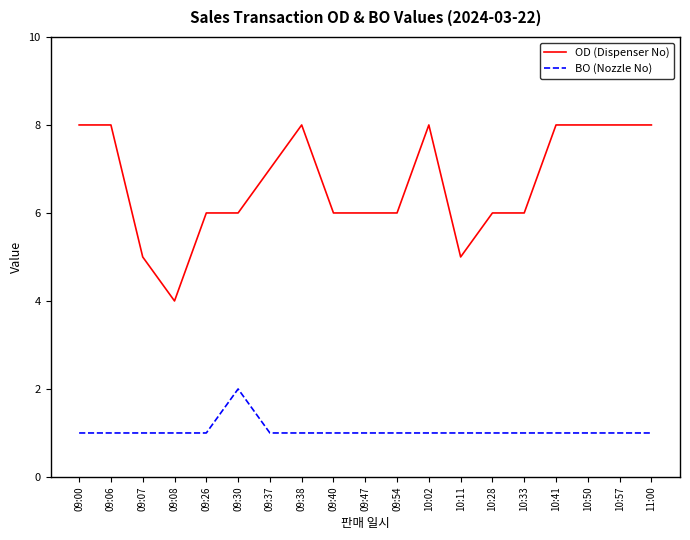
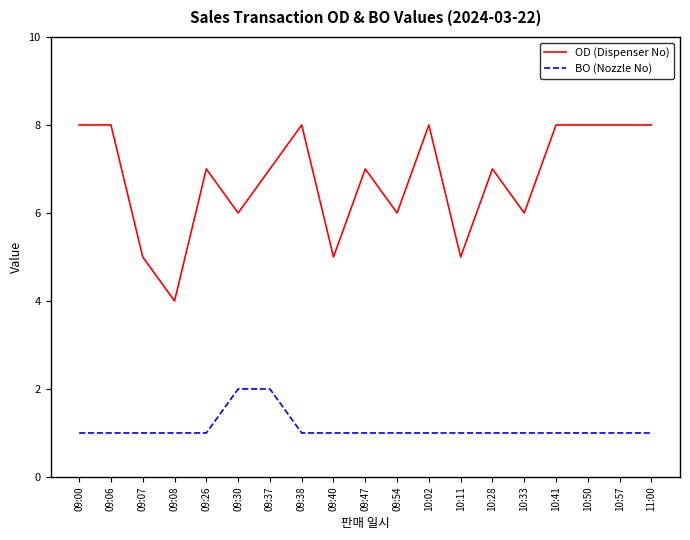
  {
    "OD (Dispenser No)": {
      "09:00": 8,
      "09:06": 8,
      "09:07": 5,
      "09:08": 4,
-     "09:26": 6,
+     "09:26": 7,
      "09:30": 6,
      "09:37": 7,
      "09:38": 8,
-     "09:40": 6,
-     "09:47": 6,
+     "09:40": 5,
+     "09:47": 7,
      "09:54": 6,
      "10:02": 8,
      "10:11": 5,
-     "10:28": 6,
+     "10:28": 7,
      "10:33": 6,
      "10:41": 8,
      "10:50": 8,
      "10:57": 8,
      "11:00": 8
    },
    "BO (Nozzle No)": {
      "09:00": 1,
      "09:06": 1,
      "09:07": 1,
      "09:08": 1,
      "09:26": 1,
      "09:30": 2,
-     "09:37": 1,
+     "09:37": 2,
      "09:38": 1,
      "09:40": 1,
      "09:47": 1,
      "09:54": 1,
      "10:02": 1,
      "10:11": 1,
      "10:28": 1,
      "10:33": 1,
      "10:41": 1,
      "10:50": 1,
      "10:57": 1,
      "11:00": 1
    }
  }
